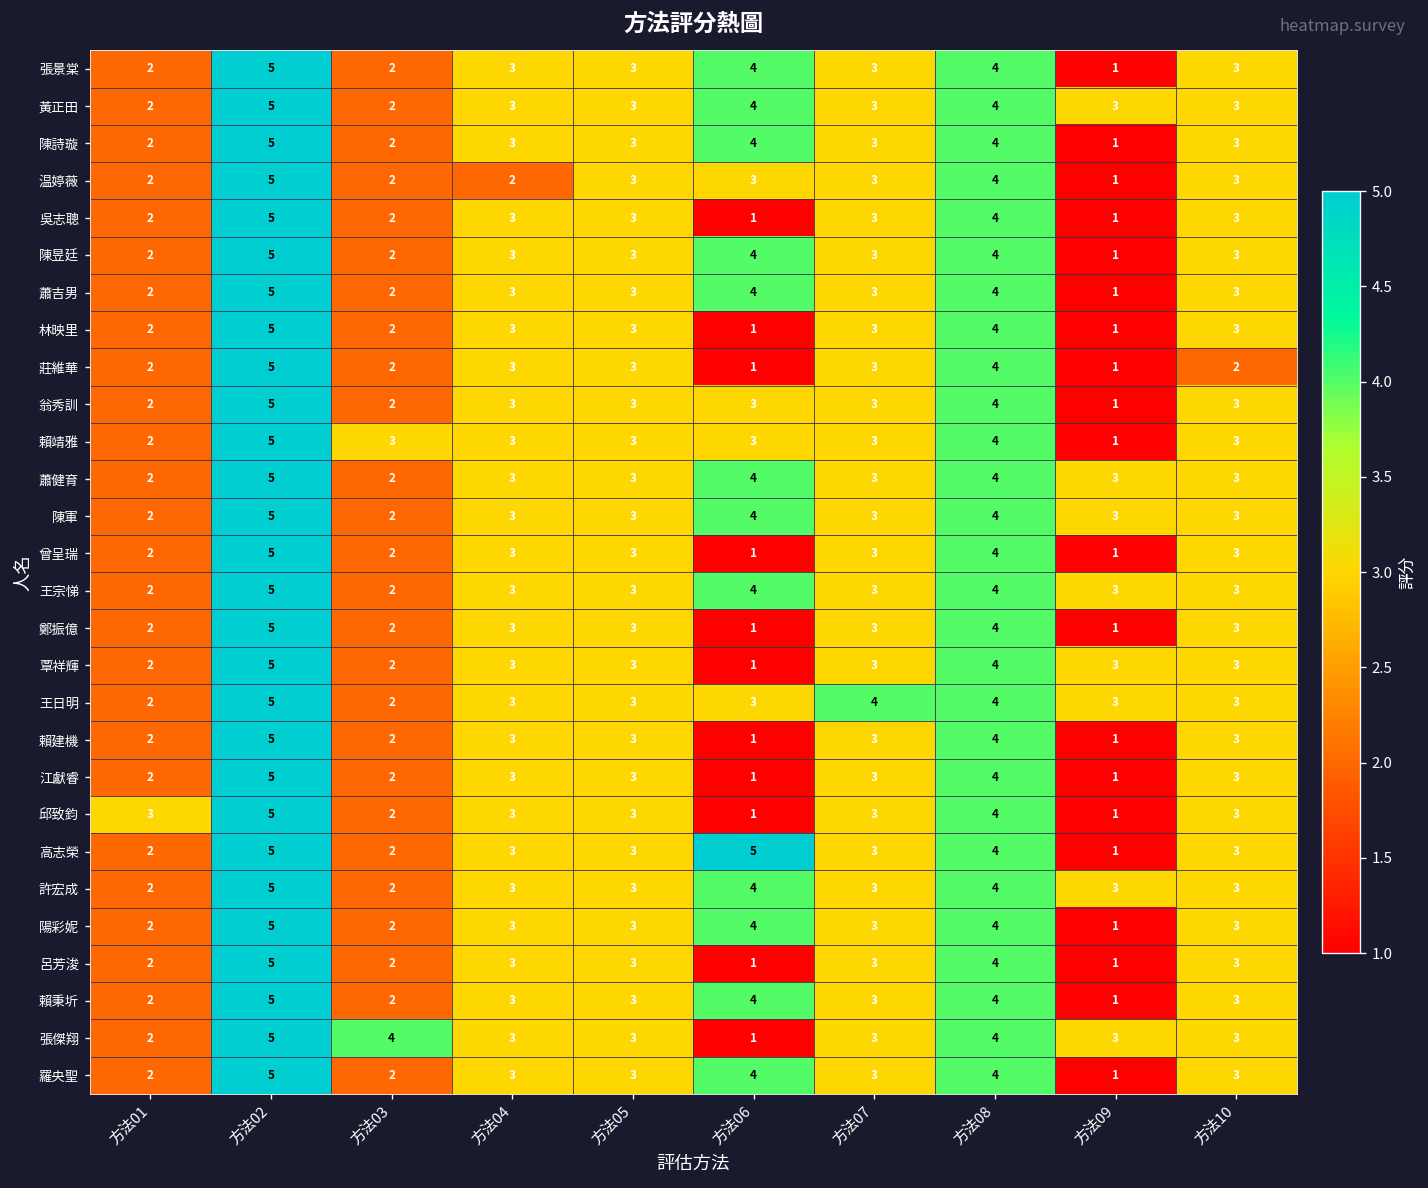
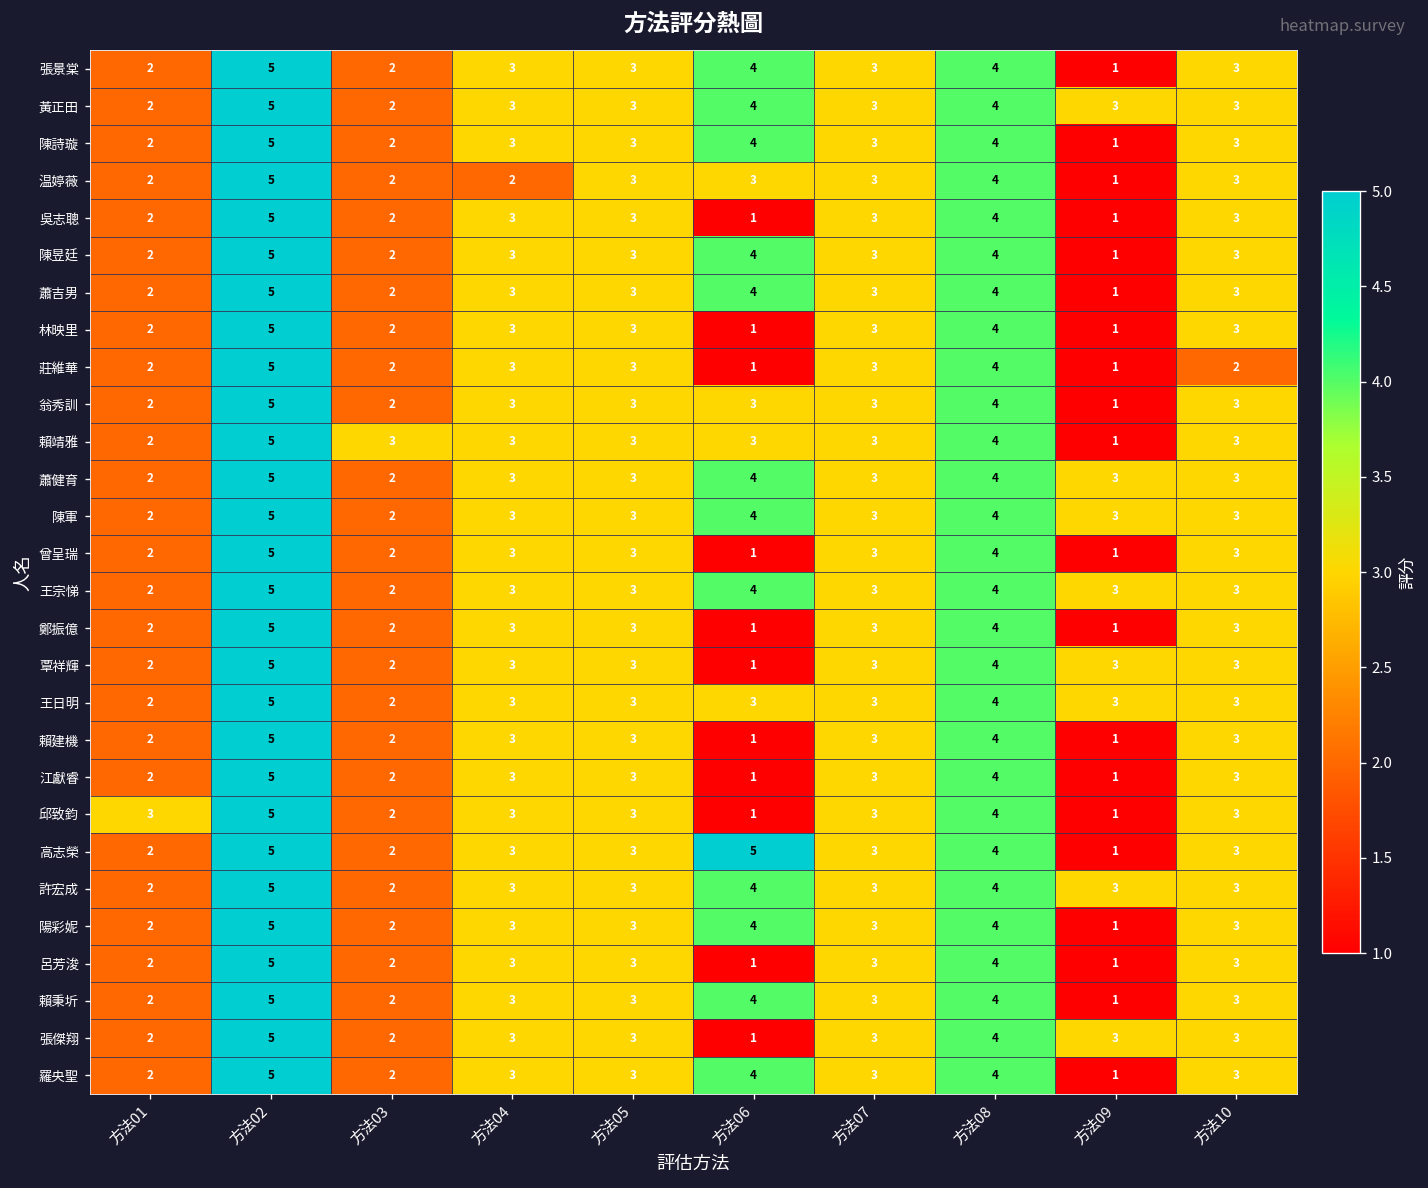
  {
    "王日明": {
      "方法01": 2,
      "方法02": 5,
      "方法03": 2,
      "方法04": 3,
      "方法05": 3,
      "方法06": 3,
-     "方法07": 4,
+     "方法07": 3,
      "方法08": 4,
      "方法09": 3,
      "方法10": 3
    },
    "張傑翔": {
      "方法01": 2,
      "方法02": 5,
-     "方法03": 4,
+     "方法03": 2,
      "方法04": 3,
      "方法05": 3,
      "方法06": 1,
      "方法07": 3,
      "方法08": 4,
      "方法09": 3,
      "方法10": 3
    }
  }
